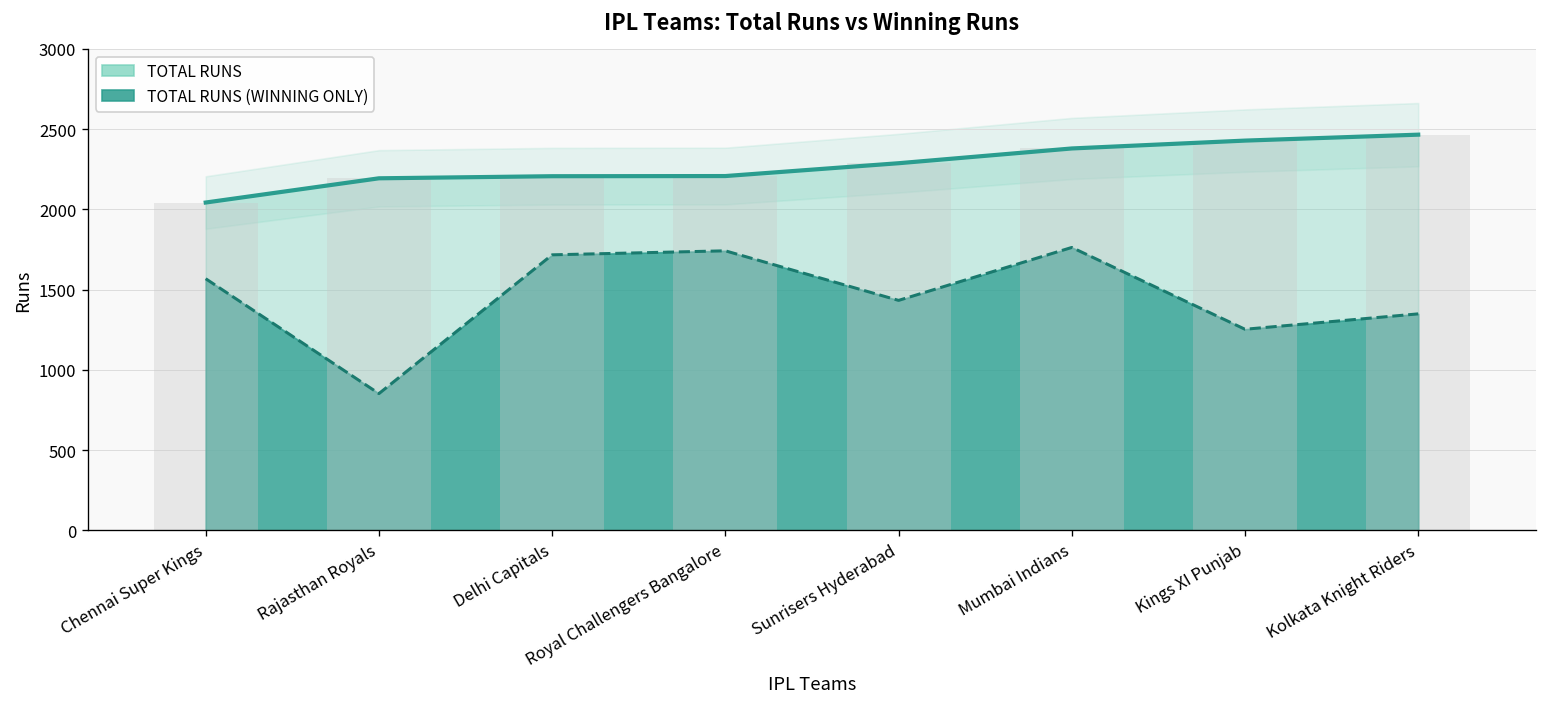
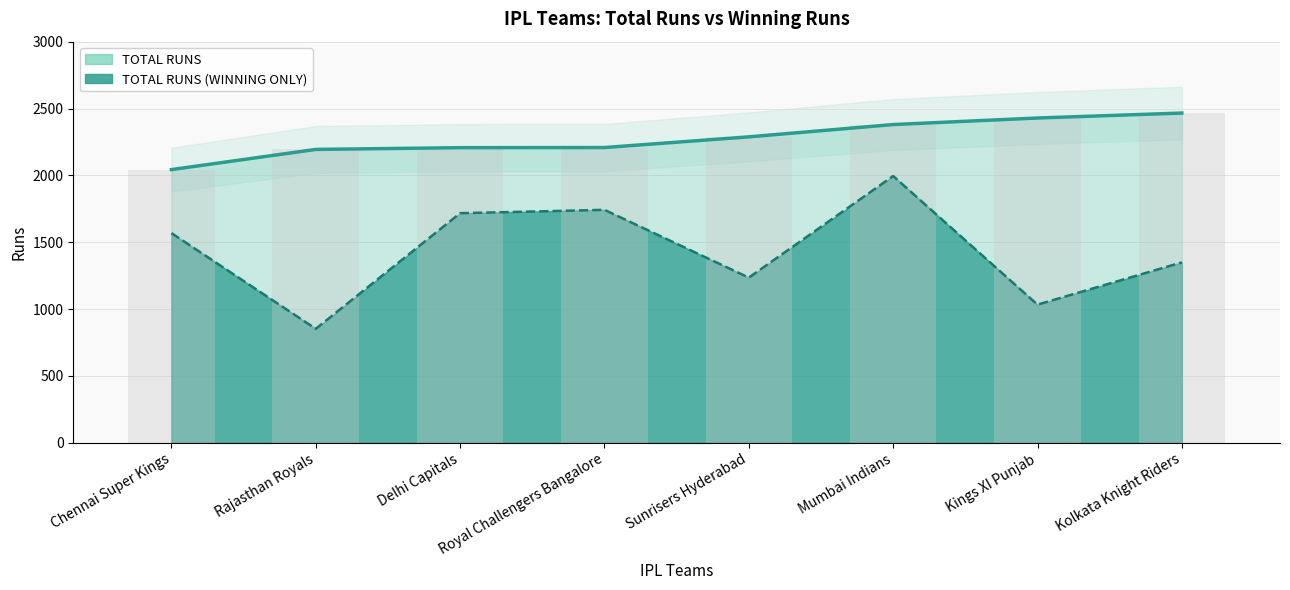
  {
    "TOTAL RUNS (WINNING ONLY)": {
      "Chennai Super Kings": 1570,
      "Rajasthan Royals": 850,
      "Delhi Capitals": 1720,
      "Royal Challengers Bangalore": 1740,
-     "Sunrisers Hyderabad": 1430,
-     "Mumbai Indians": 1760,
-     "Kings XI Punjab": 1250,
+     "Sunrisers Hyderabad": 1240,
+     "Mumbai Indians": 2000,
+     "Kings XI Punjab": 1030,
      "Kolkata Knight Riders": 1350
    }
  }
